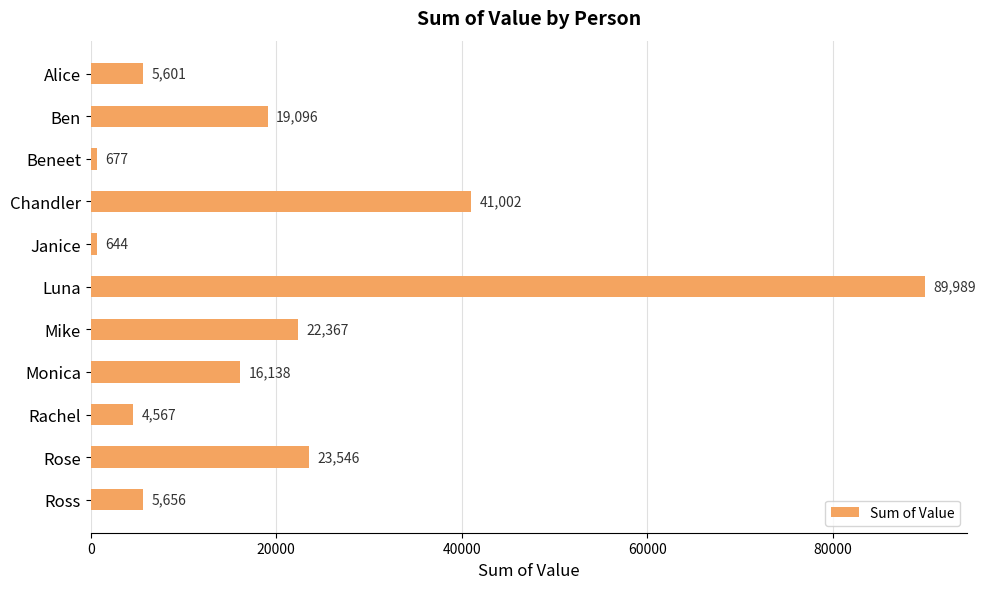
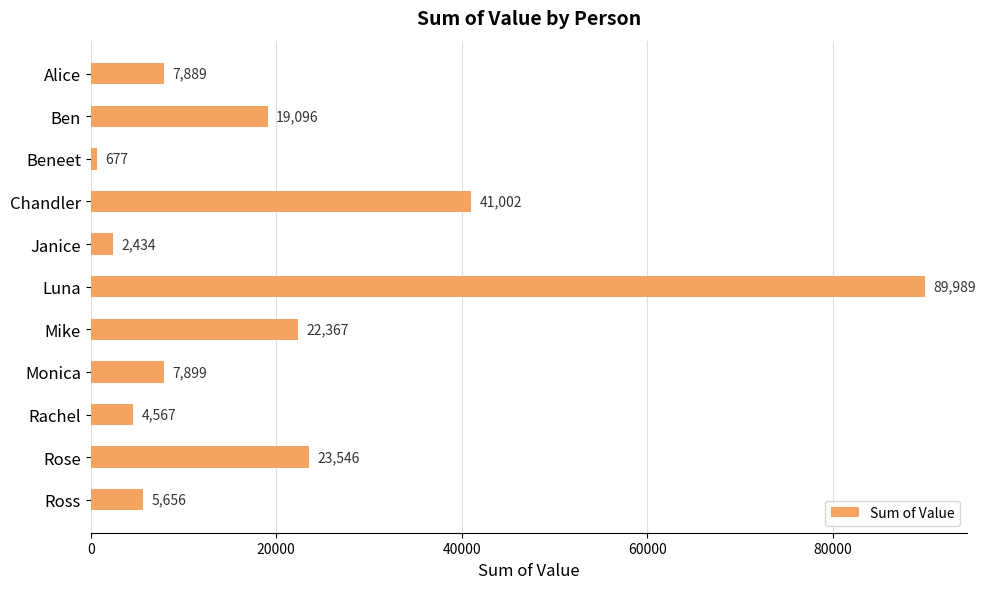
  {
-   "Alice": "5,601",
+   "Alice": "7,889",
    "Ben": "19,096",
    "Beneet": "677",
    "Chandler": "41,002",
-   "Janice": "644",
+   "Janice": "2,434",
    "Luna": "89,989",
    "Mike": "22,367",
-   "Monica": "16,138",
+   "Monica": "7,899",
    "Rachel": "4,567",
    "Rose": "23,546",
    "Ross": "5,656"
  }
